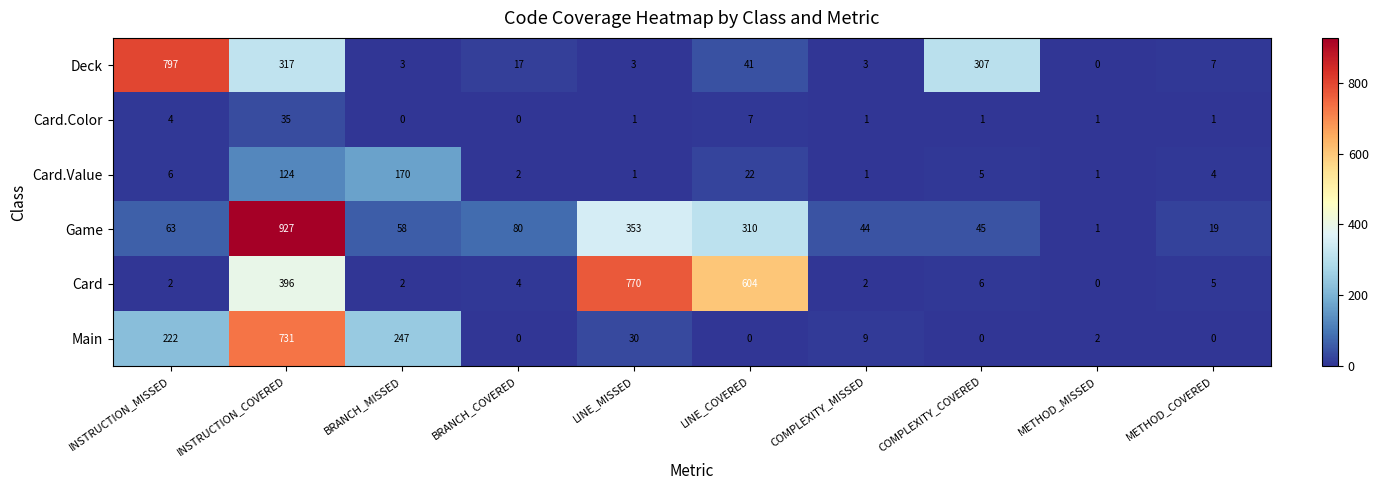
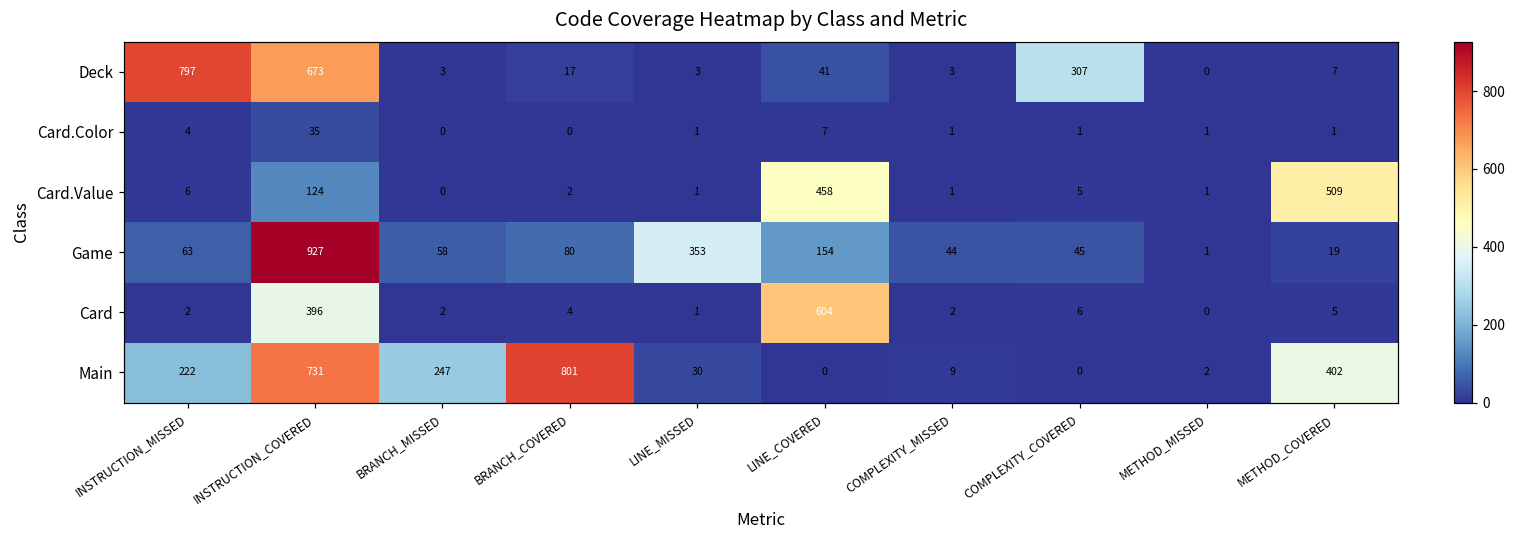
  {
    "Deck": {
      "INSTRUCTION_MISSED": 797,
-     "INSTRUCTION_COVERED": 317,
+     "INSTRUCTION_COVERED": 673,
      "BRANCH_MISSED": 3,
      "BRANCH_COVERED": 17,
      "LINE_MISSED": 3,
      "LINE_COVERED": 41,
      "COMPLEXITY_MISSED": 3,
      "COMPLEXITY_COVERED": 307,
      "METHOD_MISSED": 0,
      "METHOD_COVERED": 7
    },
    "Card.Color": {
      "INSTRUCTION_MISSED": 4,
      "INSTRUCTION_COVERED": 35,
      "BRANCH_MISSED": 0,
      "BRANCH_COVERED": 0,
      "LINE_MISSED": 1,
      "LINE_COVERED": 7,
      "COMPLEXITY_MISSED": 1,
      "COMPLEXITY_COVERED": 1,
      "METHOD_MISSED": 1,
      "METHOD_COVERED": 1
    },
    "Card.Value": {
      "INSTRUCTION_MISSED": 6,
      "INSTRUCTION_COVERED": 124,
-     "BRANCH_MISSED": 170,
+     "BRANCH_MISSED": 0,
      "BRANCH_COVERED": 2,
      "LINE_MISSED": 1,
-     "LINE_COVERED": 22,
+     "LINE_COVERED": 458,
      "COMPLEXITY_MISSED": 1,
      "COMPLEXITY_COVERED": 5,
      "METHOD_MISSED": 1,
-     "METHOD_COVERED": 4
+     "METHOD_COVERED": 509
    },
    "Game": {
      "INSTRUCTION_MISSED": 63,
      "INSTRUCTION_COVERED": 927,
      "BRANCH_MISSED": 58,
      "BRANCH_COVERED": 80,
      "LINE_MISSED": 353,
-     "LINE_COVERED": 310,
+     "LINE_COVERED": 154,
      "COMPLEXITY_MISSED": 44,
      "COMPLEXITY_COVERED": 45,
      "METHOD_MISSED": 1,
      "METHOD_COVERED": 19
    },
    "Card": {
      "INSTRUCTION_MISSED": 2,
      "INSTRUCTION_COVERED": 396,
      "BRANCH_MISSED": 2,
      "BRANCH_COVERED": 4,
-     "LINE_MISSED": 770,
+     "LINE_MISSED": 1,
      "LINE_COVERED": 604,
      "COMPLEXITY_MISSED": 2,
      "COMPLEXITY_COVERED": 6,
      "METHOD_MISSED": 0,
      "METHOD_COVERED": 5
    },
    "Main": {
      "INSTRUCTION_MISSED": 222,
      "INSTRUCTION_COVERED": 731,
      "BRANCH_MISSED": 247,
-     "BRANCH_COVERED": 0,
+     "BRANCH_COVERED": 801,
      "LINE_MISSED": 30,
      "LINE_COVERED": 0,
      "COMPLEXITY_MISSED": 9,
      "COMPLEXITY_COVERED": 0,
      "METHOD_MISSED": 2,
-     "METHOD_COVERED": 0
+     "METHOD_COVERED": 402
    }
  }
